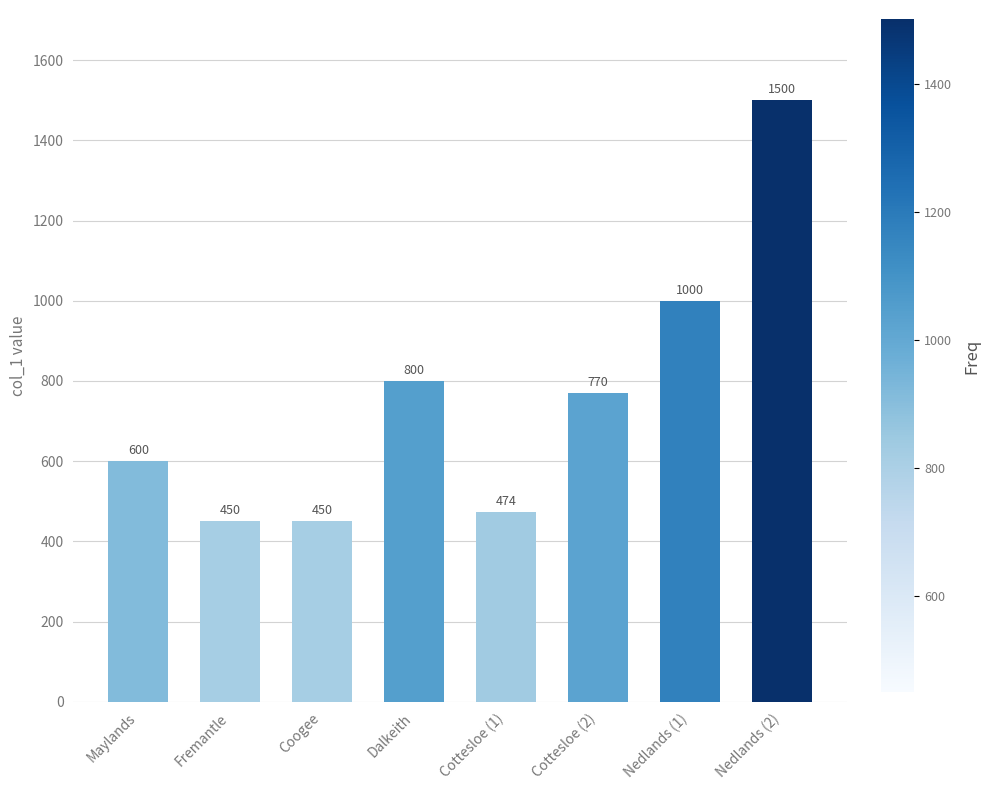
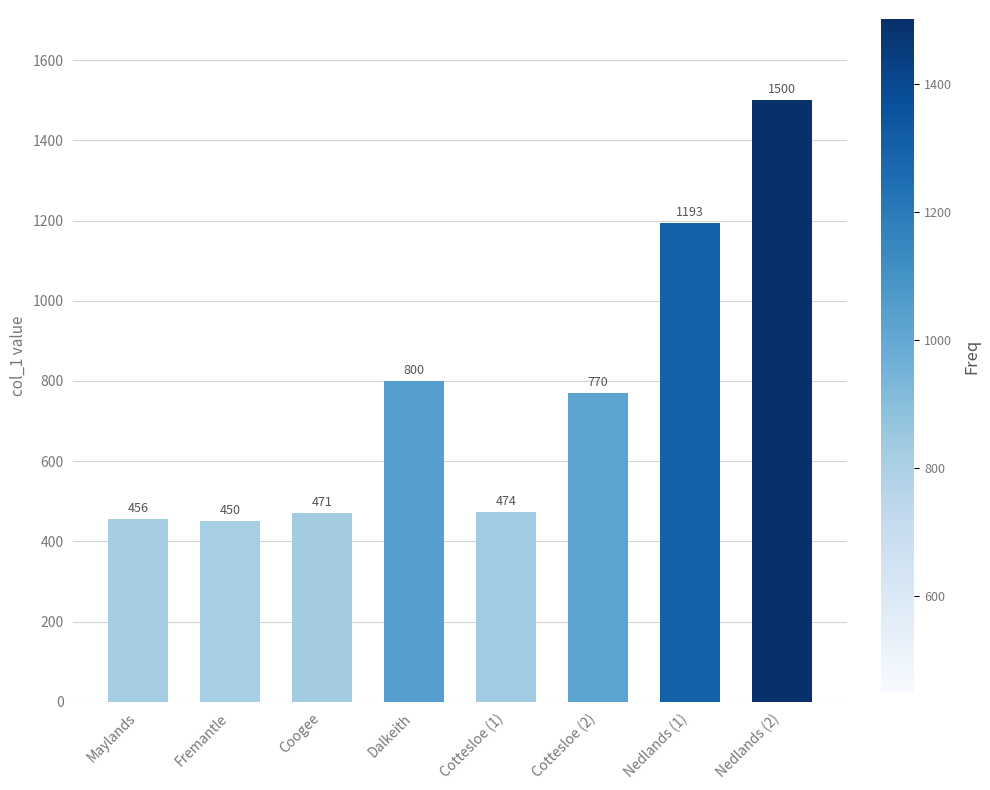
  {
-   "Maylands": 600,
+   "Maylands": 456,
    "Fremantle": 450,
-   "Coogee": 450,
+   "Coogee": 471,
    "Dalkeith": 800,
    "Cottesloe (1)": 474,
    "Cottesloe (2)": 770,
-   "Nedlands (1)": 1000,
+   "Nedlands (1)": 1193,
    "Nedlands (2)": 1500
  }
